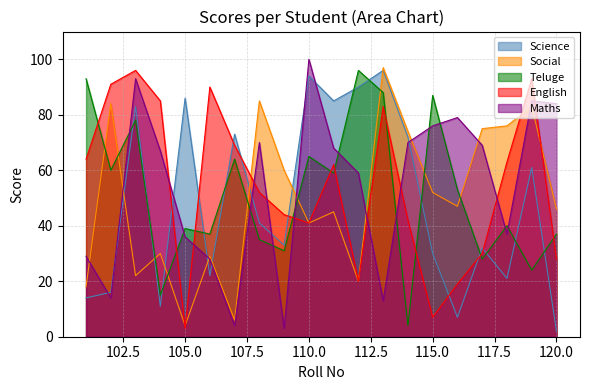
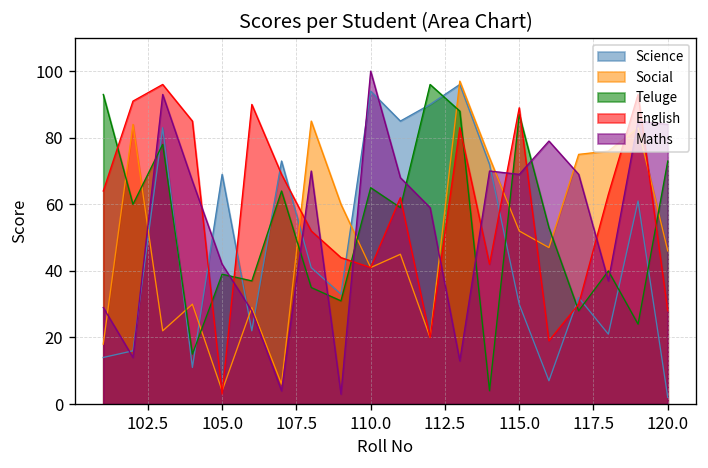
  {
    "Science": {
-     "105.0": 86,
+     "105.0": 69,
      "110.0": 94,
      "115.0": 30,
      "120.0": 2
    },
    "Social": {
      "105.0": 4,
      "115.0": 52,
      "120.0": 46
    },
    "Teluge": {
      "105.0": 39,
      "110.0": 65,
      "115.0": 87,
-     "120.0": 37
+     "120.0": 73
    },
    "English": {
      "105.0": 3,
-     "115.0": 7,
+     "115.0": 89,
      "120.0": 28
    },
    "Maths": {
-     "105.0": 36,
+     "105.0": 42,
      "110.0": 100,
-     "115.0": 76
+     "115.0": 69
    }
  }
